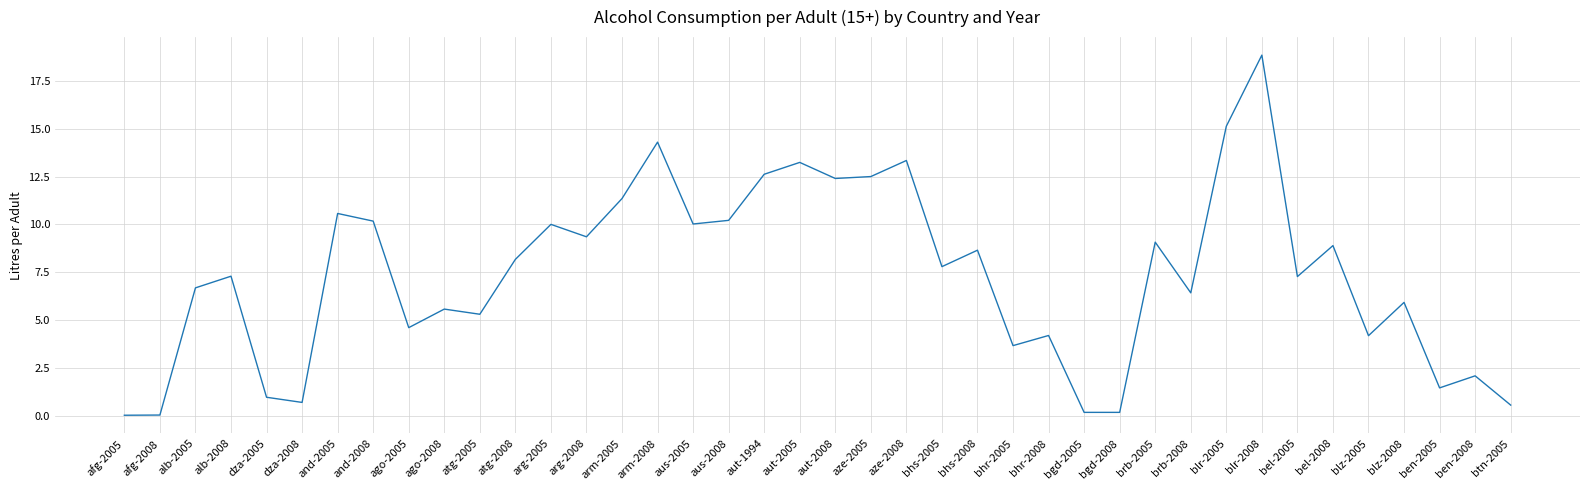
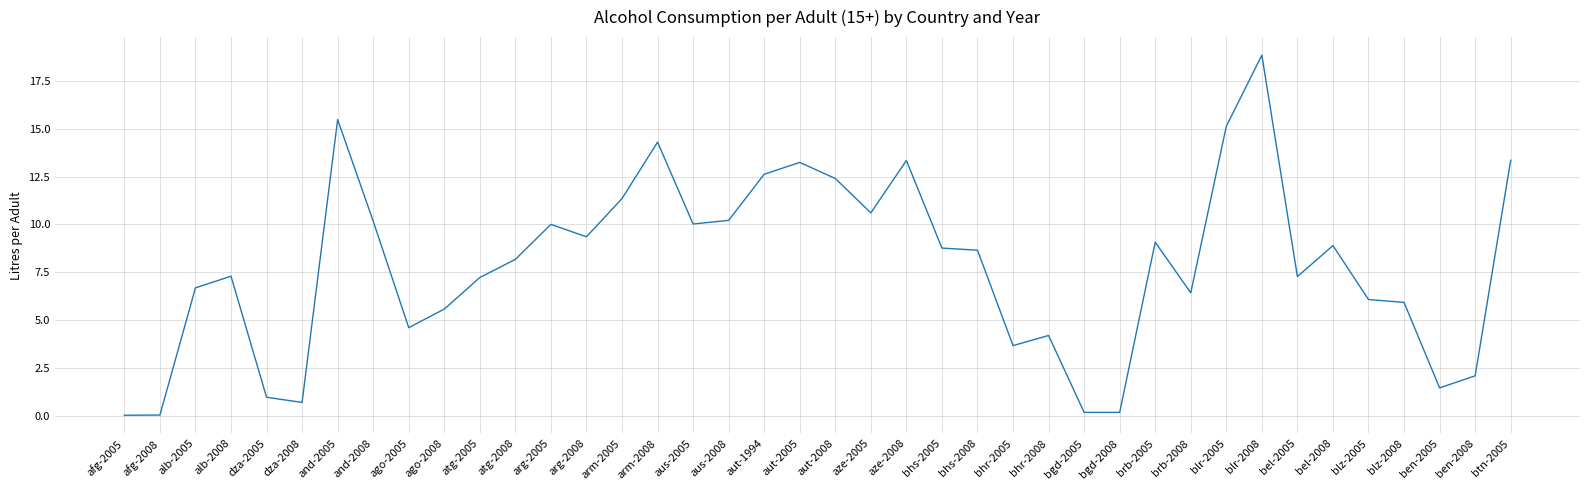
  {
    "afg-2005": 0.0,
    "afg-2008": 0.0,
    "alb-2005": 6.7,
    "alb-2008": 7.3,
    "dza-2005": 1.0,
    "dza-2008": 0.7,
-   "and-2005": 10.6,
+   "and-2005": 15.5,
    "and-2008": 10.2,
    "ago-2005": 4.6,
    "ago-2008": 5.6,
-   "atg-2005": 5.3,
+   "atg-2005": 7.2,
    "atg-2008": 8.2,
    "arg-2005": 10.0,
    "arg-2008": 9.4,
    "arm-2005": 11.4,
    "arm-2008": 14.3,
    "aus-2005": 10.0,
    "aus-2008": 10.2,
    "aut-1994": 12.6,
    "aut-2005": 13.2,
    "aut-2008": 12.4,
-   "aze-2005": 12.5,
+   "aze-2005": 10.6,
    "aze-2008": 13.3,
-   "bhs-2005": 7.8,
+   "bhs-2005": 8.8,
    "bhs-2008": 8.7,
    "bhr-2005": 3.7,
    "bhr-2008": 4.2,
    "bgd-2005": 0.2,
    "bgd-2008": 0.2,
    "brb-2005": 9.1,
    "brb-2008": 6.4,
    "blr-2005": 15.1,
    "blr-2008": 18.9,
    "bel-2005": 7.3,
    "bel-2008": 8.9,
-   "blz-2005": 4.2,
+   "blz-2005": 6.1,
    "blz-2008": 5.9,
    "ben-2005": 1.5,
    "ben-2008": 2.1,
-   "btn-2005": 0.6
+   "btn-2005": 13.4
  }
